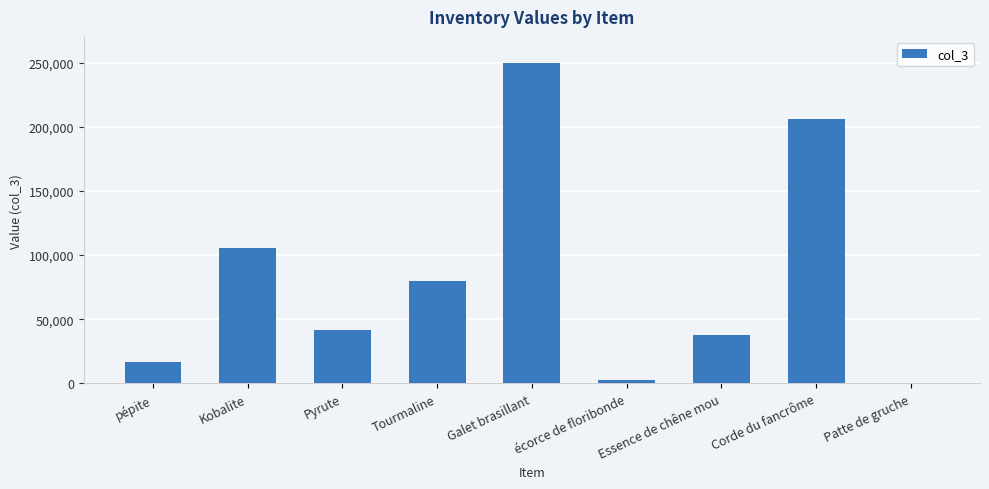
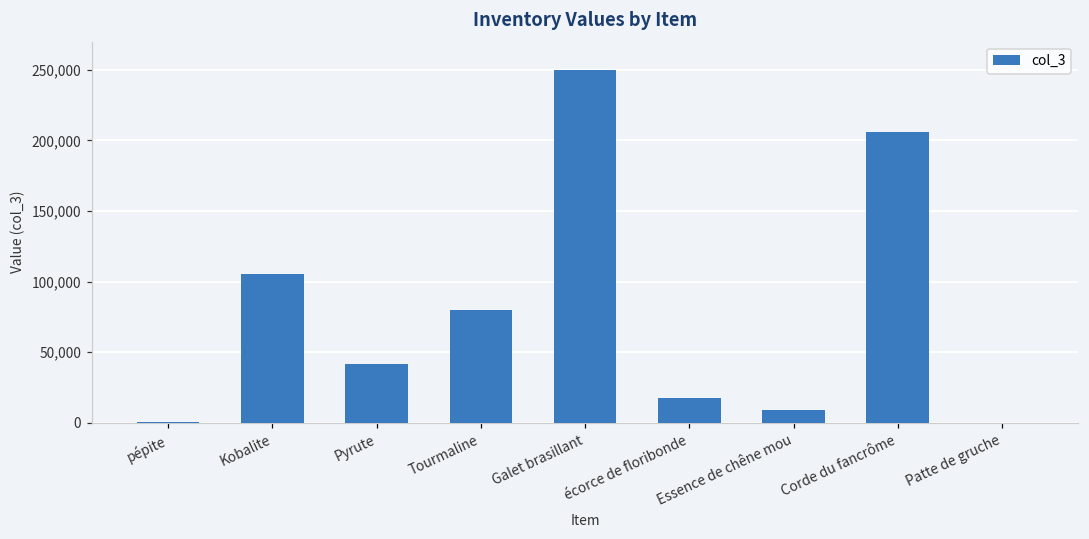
  {
-   "pépite": "17,000",
+   "pépite": "0",
    "Kobalite": "106,000",
    "Pyrute": "41,000",
    "Tourmaline": "80,000",
    "Galet brasillant": "250,000",
-   "écorce de floribonde": "2,000",
-   "Essence de chêne mou": "38,000",
+   "écorce de floribonde": "18,000",
+   "Essence de chêne mou": "9,000",
    "Corde du fancrôme": "206,000"
  }
